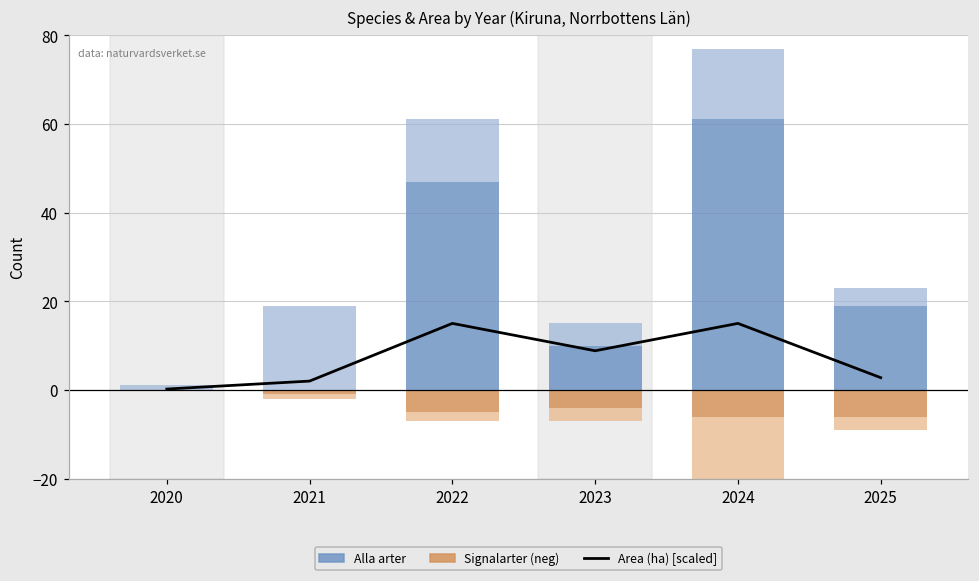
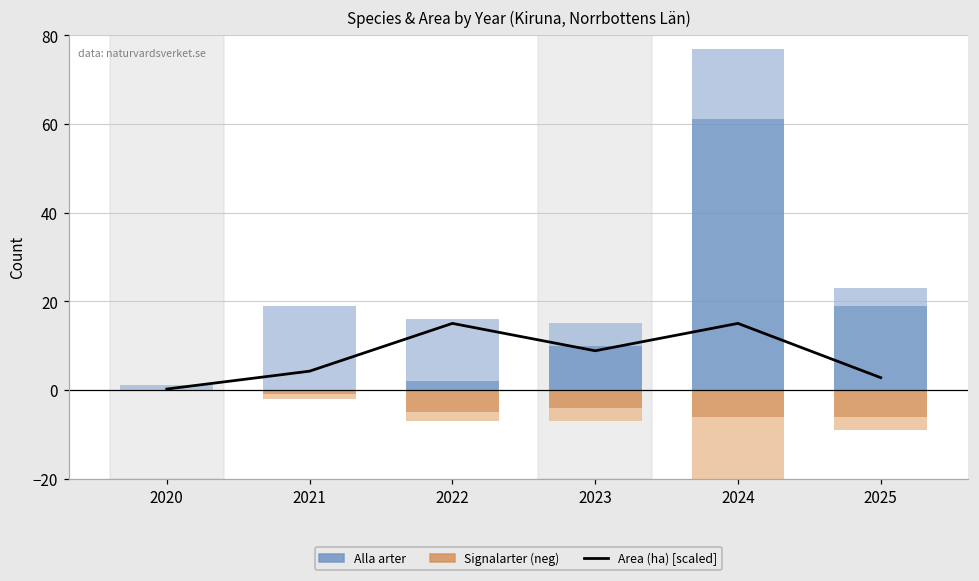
  {
    "Area (ha) [scaled]": {
      "2020": 0,
-     "2021": 2,
+     "2021": 4,
      "2022": 15,
      "2023": 9,
      "2024": 15,
      "2025": 3
    },
    "Alla arter": {
      "2020": 0,
      "2021": 0,
-     "2022": 47,
+     "2022": 2,
      "2023": 10,
      "2024": 61,
      "2025": 19
    },
    "Signalarter (neg)": {
      "2020": 0,
      "2021": -1,
      "2022": -5,
      "2023": -4,
      "2024": -6,
      "2025": -6
    }
  }
